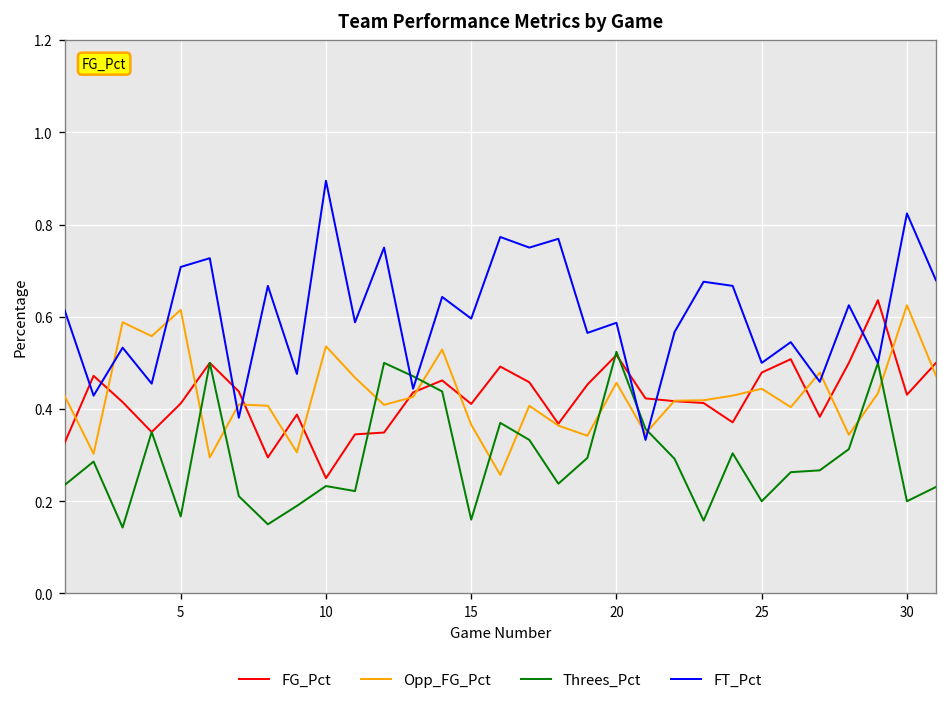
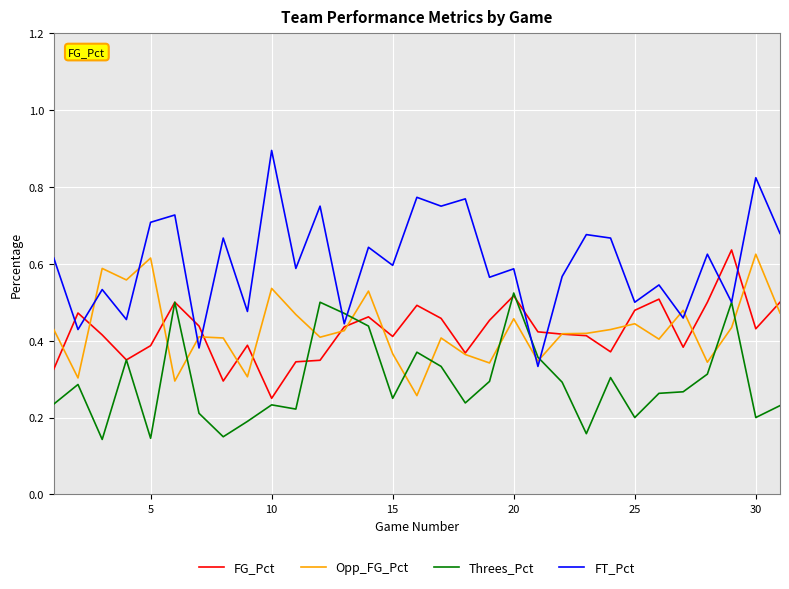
  {
    "FG_Pct": {
-     "5": 0.41,
+     "5": 0.39,
      "10": 0.25,
      "15": 0.41,
      "20": 0.52,
      "25": 0.48,
      "30": 0.43
    },
    "Opp_FG_Pct": {
      "5": 0.62,
      "10": 0.54,
      "15": 0.37,
      "20": 0.46,
      "25": 0.44,
      "30": 0.63
    },
    "Threes_Pct": {
-     "5": 0.17,
+     "5": 0.15,
      "10": 0.23,
-     "15": 0.16,
+     "15": 0.25,
      "20": 0.52,
      "25": 0.20,
      "30": 0.20
    },
    "FT_Pct": {
      "5": 0.71,
      "10": 0.90,
      "15": 0.60,
      "20": 0.59,
      "25": 0.50,
      "30": 0.82
    }
  }
